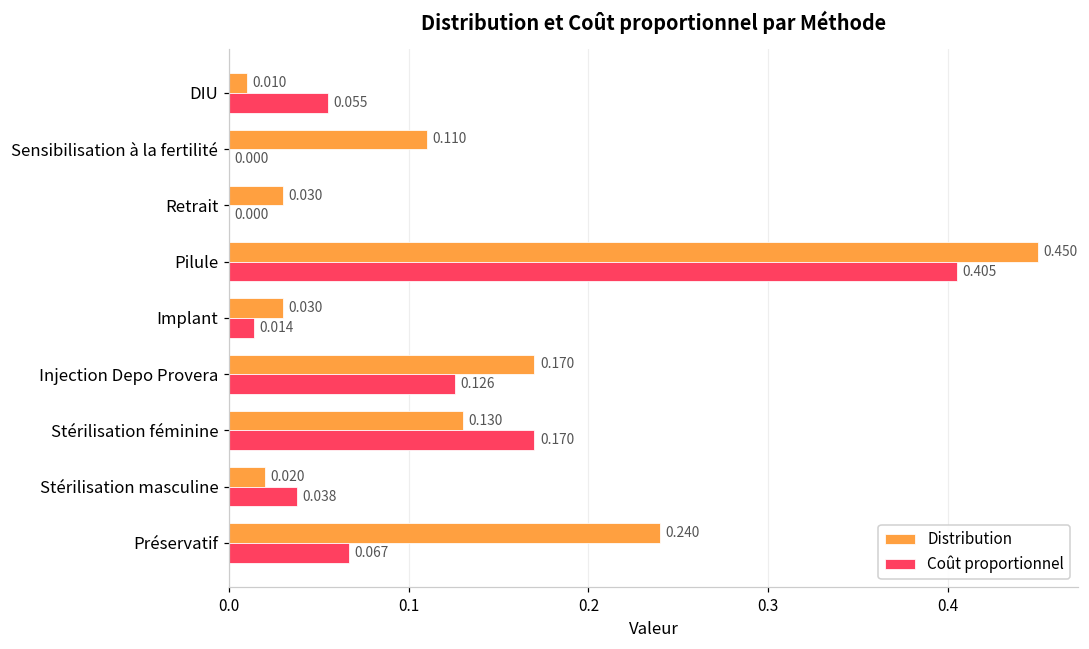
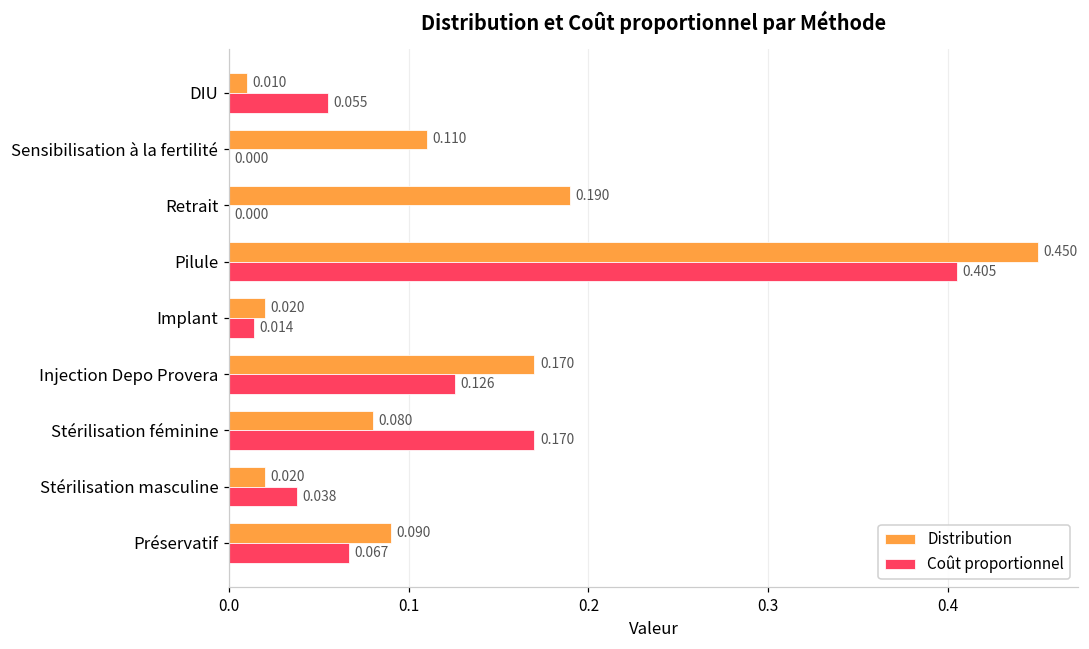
  {
    "Distribution": {
      "DIU": 0.010,
      "Sensibilisation à la fertilité": 0.110,
-     "Retrait": 0.030,
+     "Retrait": 0.190,
      "Pilule": 0.450,
-     "Implant": 0.030,
+     "Implant": 0.020,
      "Injection Depo Provera": 0.170,
-     "Stérilisation féminine": 0.130,
+     "Stérilisation féminine": 0.080,
      "Stérilisation masculine": 0.020,
-     "Préservatif": 0.240
+     "Préservatif": 0.090
    },
    "Coût proportionnel": {
      "DIU": 0.055,
      "Sensibilisation à la fertilité": 0.000,
      "Retrait": 0.000,
      "Pilule": 0.405,
      "Implant": 0.014,
      "Injection Depo Provera": 0.126,
      "Stérilisation féminine": 0.170,
      "Stérilisation masculine": 0.038,
      "Préservatif": 0.067
    }
  }
